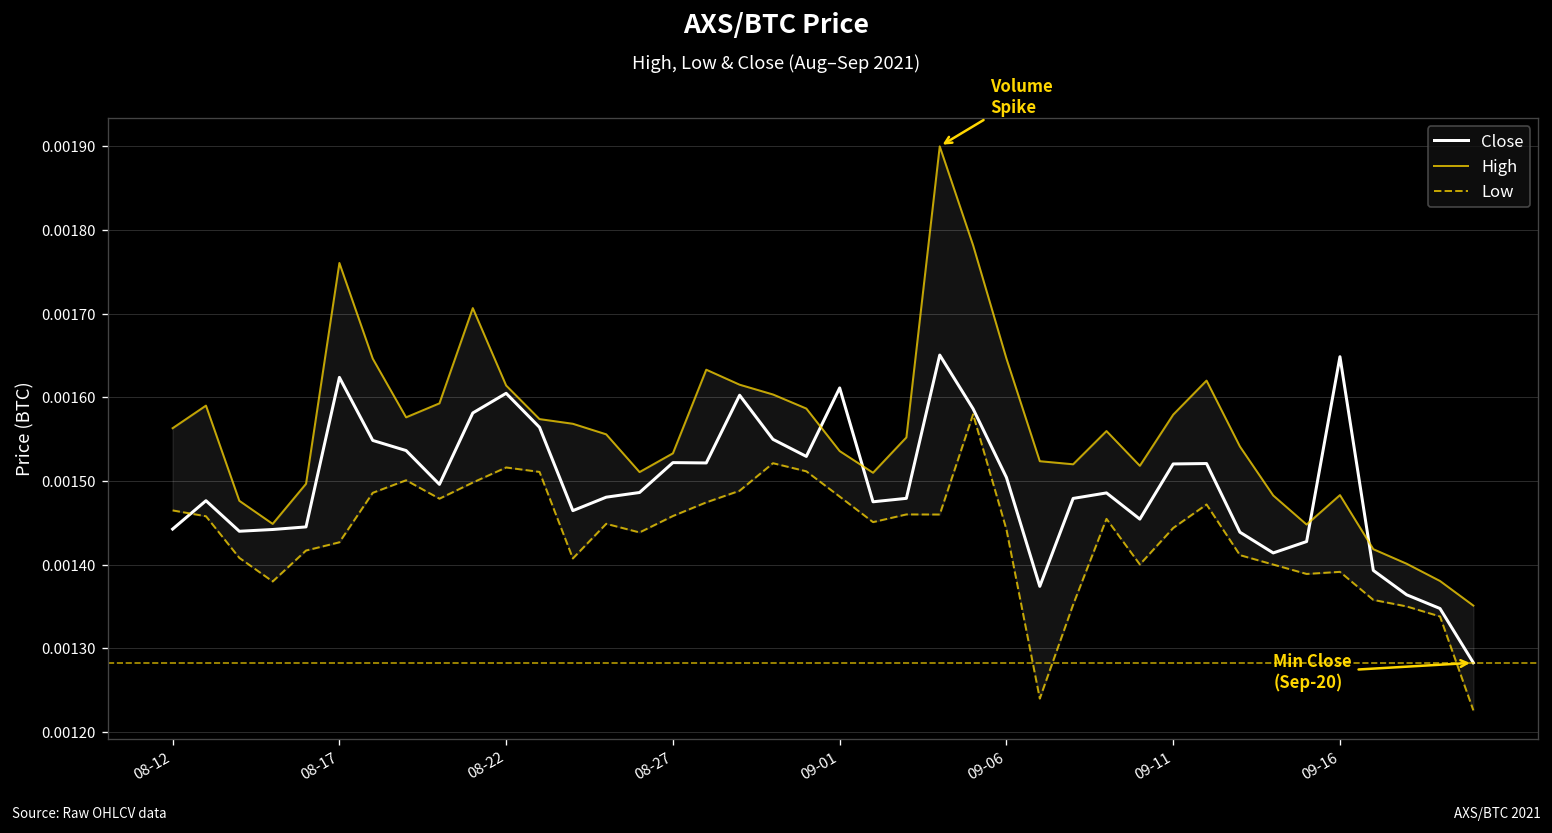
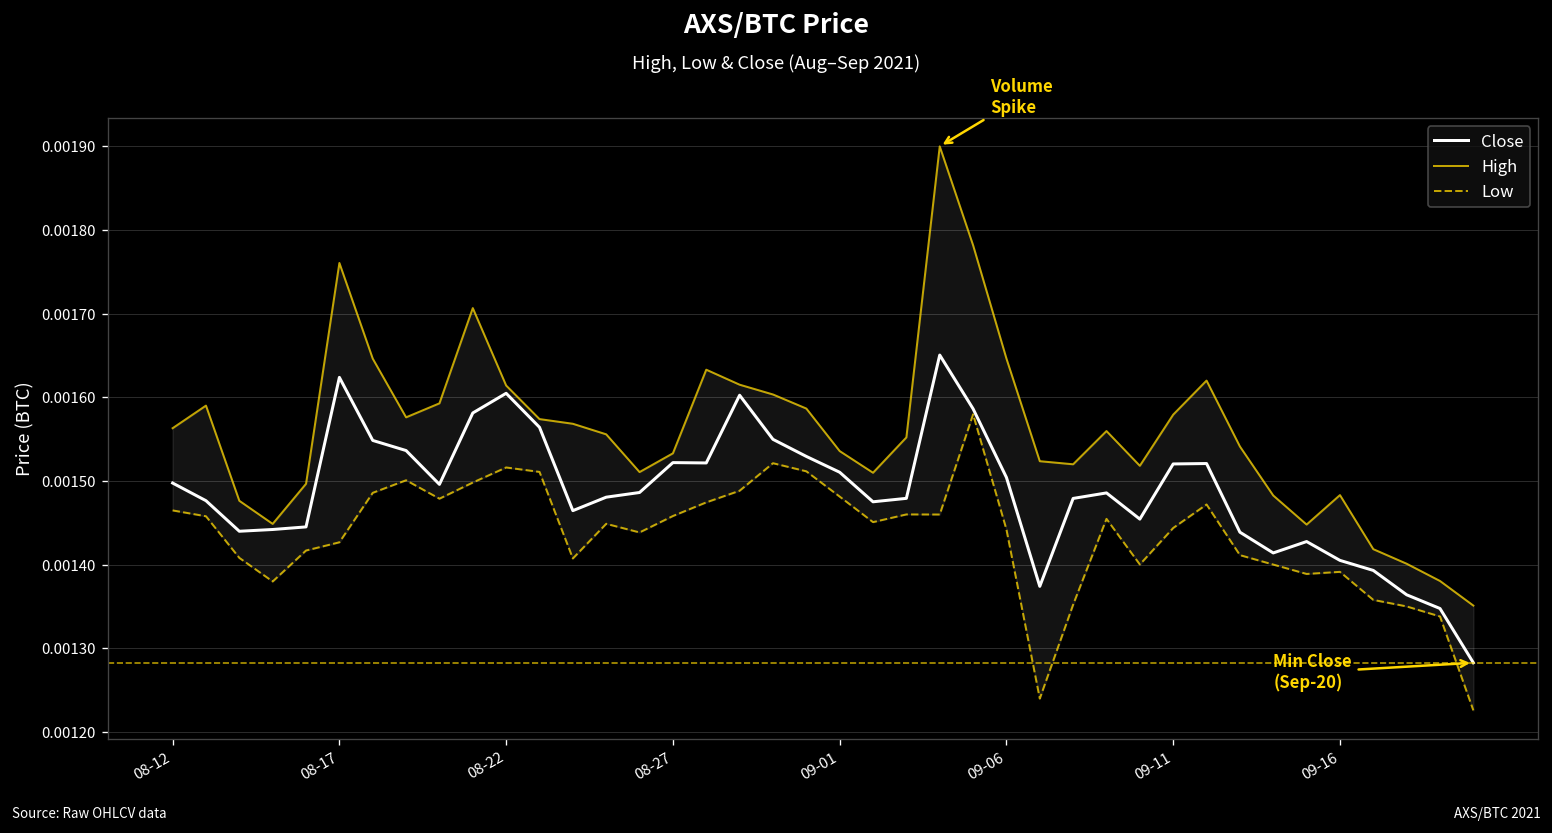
  {
    "Close": {
-     "08-12": 0.00144,
+     "08-12": 0.00150,
      "08-17": 0.00162,
      "08-22": 0.00160,
      "08-27": 0.00152,
-     "09-01": 0.00161,
+     "09-01": 0.00151,
      "09-06": 0.00150,
      "09-11": 0.00152,
-     "09-16": 0.00165
+     "09-16": 0.00141
    }
  }
